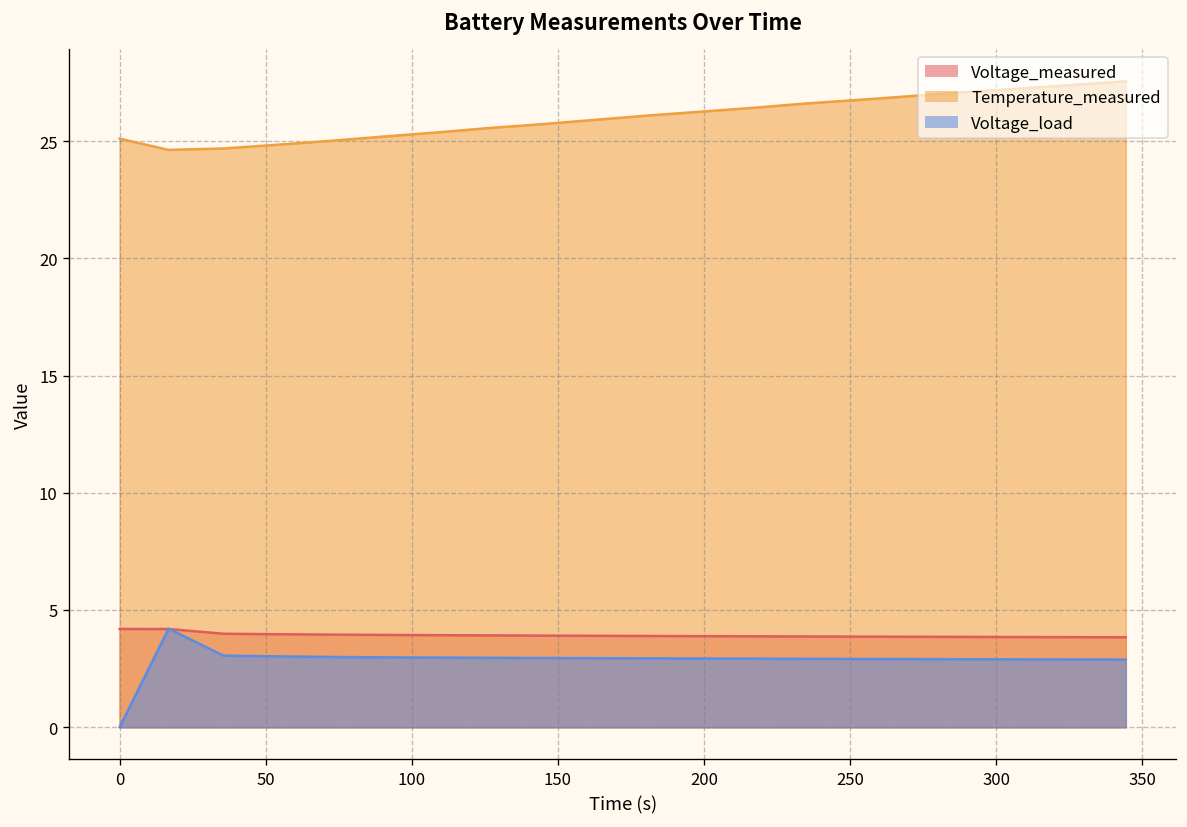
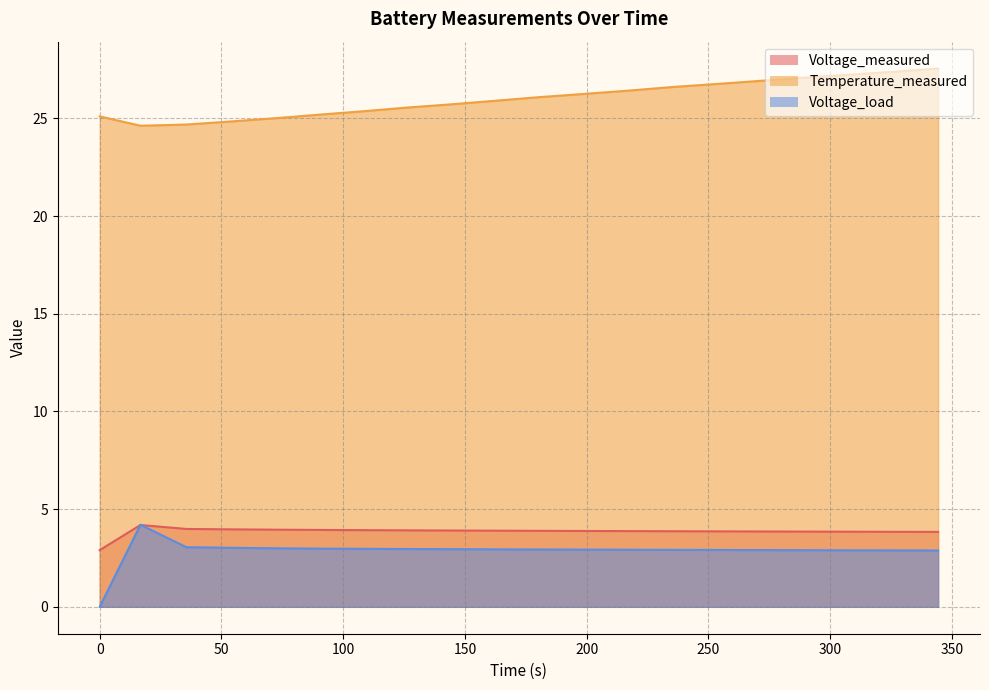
  {
    "Voltage_measured": {
-     "0": 4.2
+     "0": 2.9
    },
    "Temperature_measured": {
      "0": 25.1
    },
    "Voltage_load": {
      "0": 0.0
    }
  }
